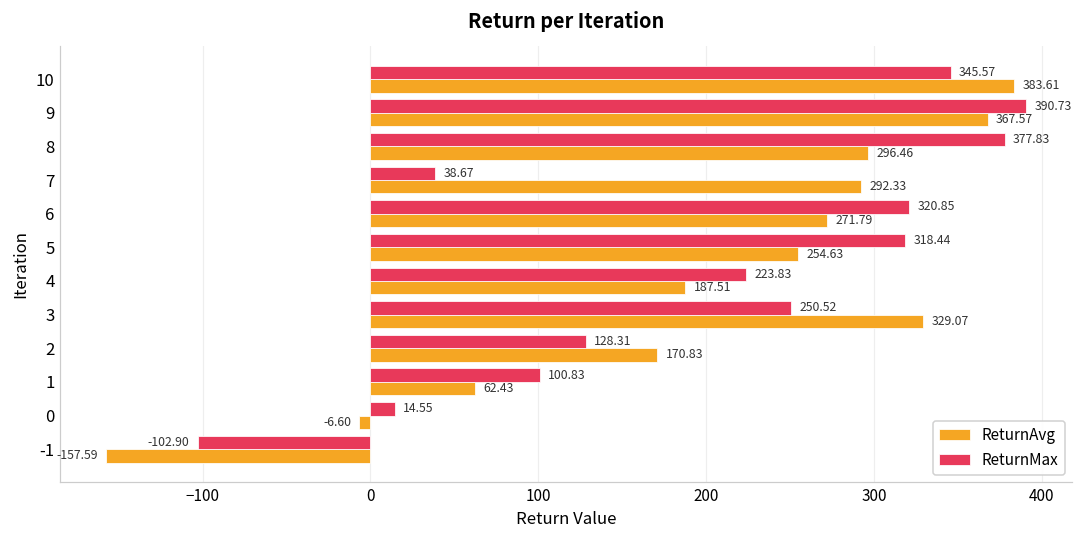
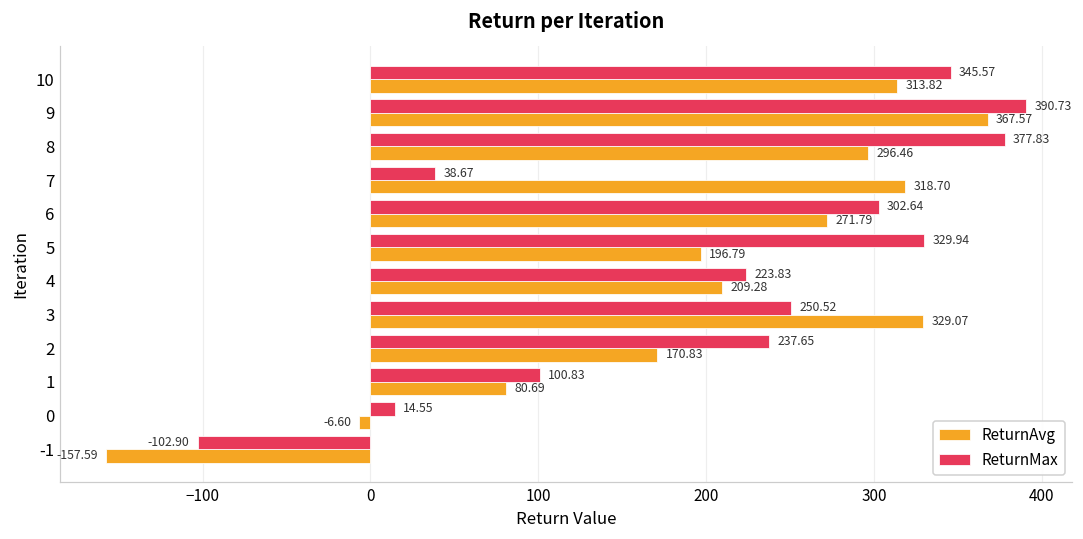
  {
    "ReturnAvg": {
-     "10": 383.61,
+     "10": 313.82,
      "9": 367.57,
      "8": 296.46,
-     "7": 292.33,
+     "7": 318.70,
      "6": 271.79,
-     "5": 254.63,
-     "4": 187.51,
+     "5": 196.79,
+     "4": 209.28,
      "3": 329.07,
      "2": 170.83,
-     "1": 62.43,
+     "1": 80.69,
      "0": -6.60,
      "-1": -157.59
    },
    "ReturnMax": {
      "10": 345.57,
      "9": 390.73,
      "8": 377.83,
      "7": 38.67,
-     "6": 320.85,
-     "5": 318.44,
+     "6": 302.64,
+     "5": 329.94,
      "4": 223.83,
      "3": 250.52,
-     "2": 128.31,
+     "2": 237.65,
      "1": 100.83,
      "0": 14.55,
      "-1": -102.90
    }
  }
